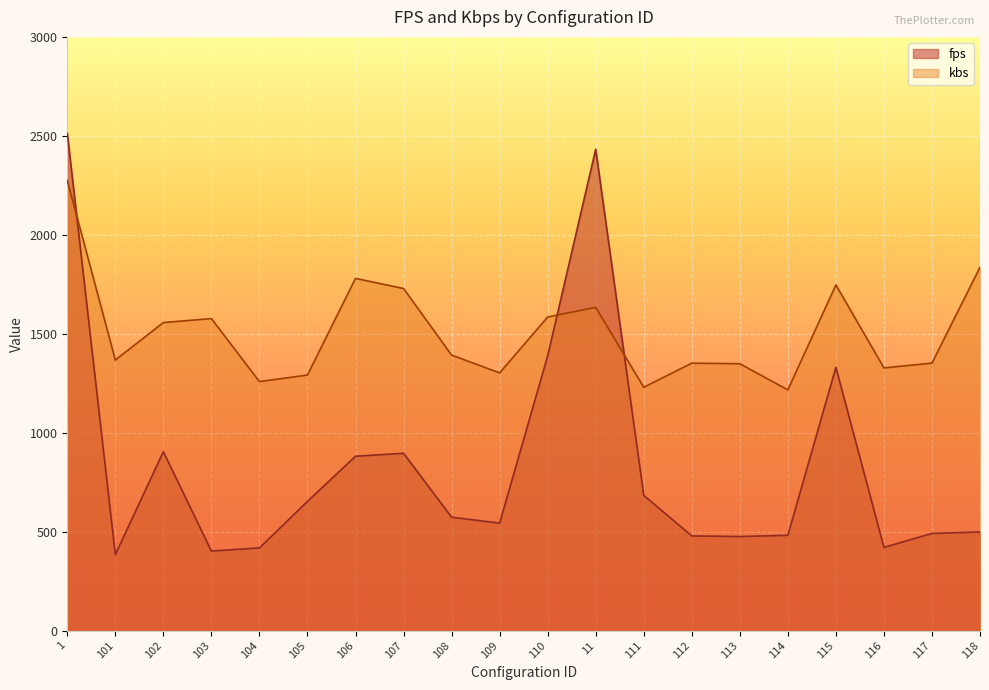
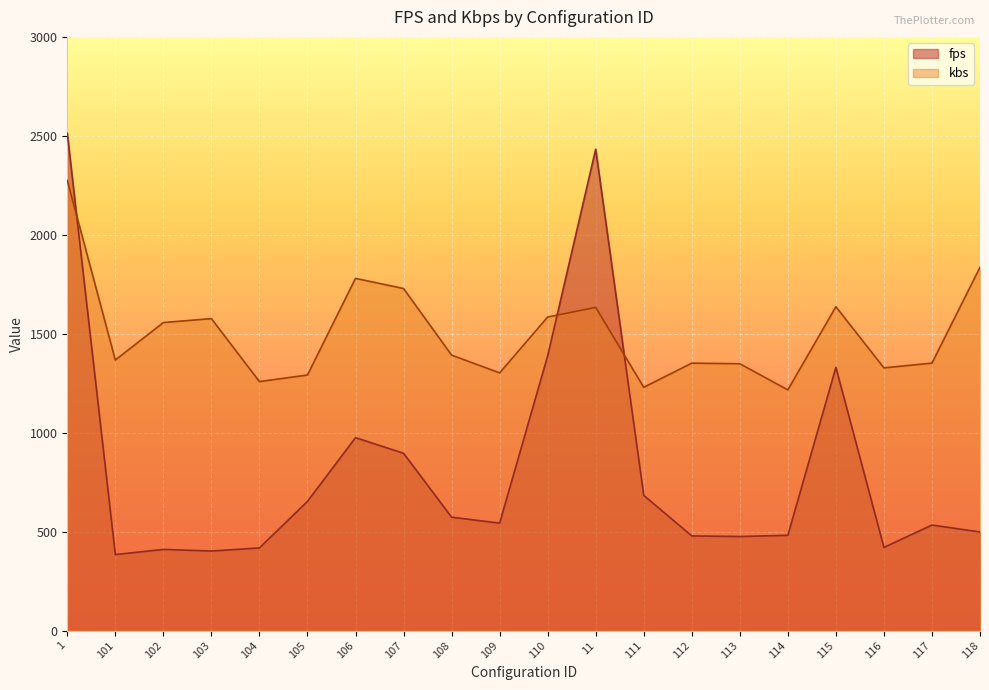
  {
    "fps": {
      "1": 2510,
      "101": 380,
-     "102": 900,
+     "102": 410,
      "103": 400,
      "104": 420,
      "105": 650,
-     "106": 880,
+     "106": 970,
      "107": 900,
      "108": 570,
      "109": 540,
      "110": 1390,
      "11": 2430,
      "111": 680,
      "112": 480,
      "113": 480,
      "114": 480,
      "115": 1330,
      "116": 420,
-     "117": 490,
+     "117": 530,
      "118": 500
    },
    "kbs": {
      "1": 2270,
      "101": 1370,
      "102": 1560,
      "103": 1580,
      "104": 1260,
      "105": 1290,
      "106": 1780,
      "107": 1730,
      "108": 1390,
      "109": 1300,
      "110": 1580,
      "11": 1630,
      "111": 1230,
      "112": 1350,
      "113": 1350,
      "114": 1220,
-     "115": 1750,
+     "115": 1640,
      "116": 1330,
      "117": 1350,
      "118": 1840
    }
  }
